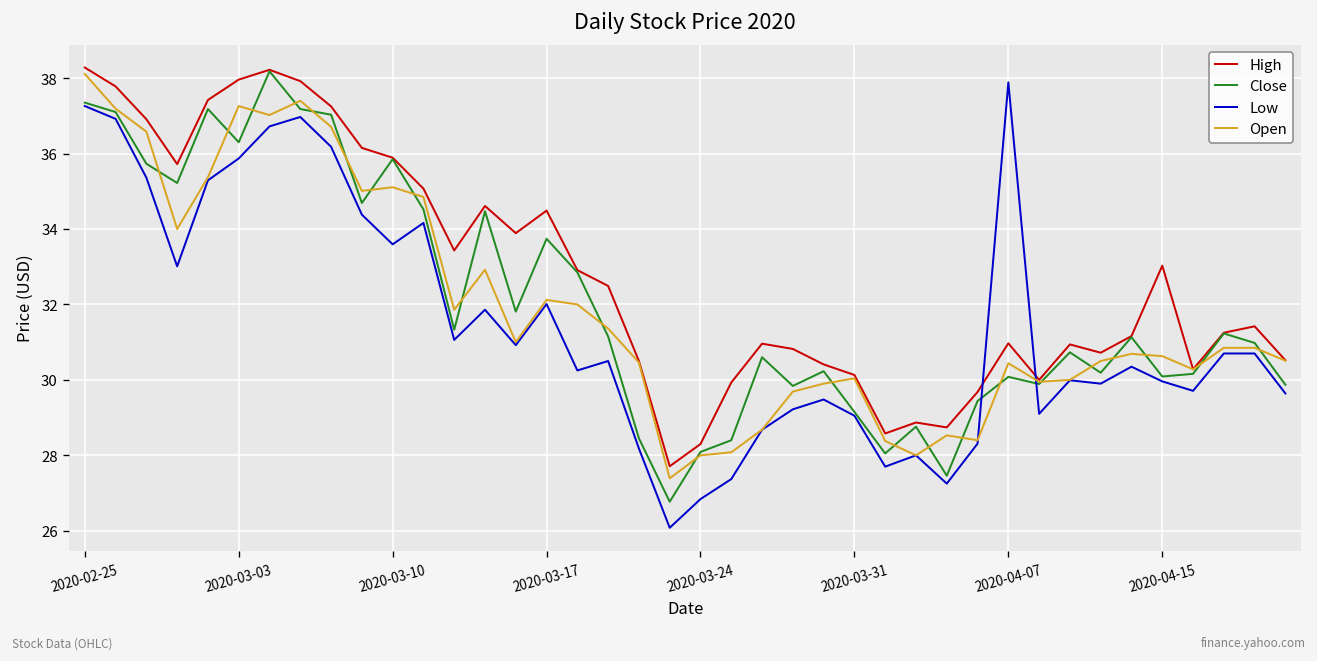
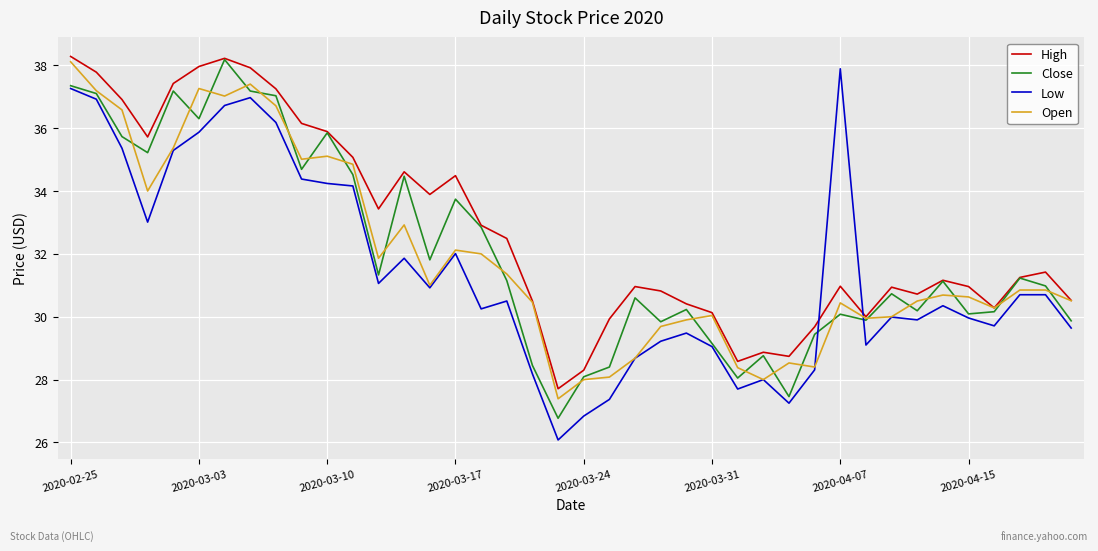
  {
    "High": {
      "2020-02-25": 38.3,
      "2020-03-03": 38.0,
      "2020-03-17": 34.5,
      "2020-03-24": 28.3,
      "2020-03-31": 30.1,
      "2020-04-07": 31.0,
-     "2020-04-15": 33.0
+     "2020-04-15": 31.0
    },
    "Close": {
      "2020-02-25": 37.3,
      "2020-03-03": 36.3,
      "2020-03-17": 33.7,
      "2020-03-24": 28.1,
      "2020-03-31": 29.1,
      "2020-04-07": 30.1,
      "2020-04-15": 30.1
    },
    "Low": {
      "2020-02-25": 37.3,
      "2020-03-03": 35.9,
-     "2020-03-10": 33.6,
+     "2020-03-10": 34.2,
      "2020-03-17": 32.0,
      "2020-03-24": 26.8,
      "2020-03-31": 29.0,
      "2020-04-07": 37.9,
      "2020-04-15": 30.0
    },
    "Open": {
      "2020-02-25": 38.1,
      "2020-03-03": 37.3,
      "2020-03-10": 35.1,
      "2020-03-17": 32.1,
      "2020-03-24": 28.0,
      "2020-03-31": 30.0,
      "2020-04-07": 30.4,
      "2020-04-15": 30.6
    }
  }
